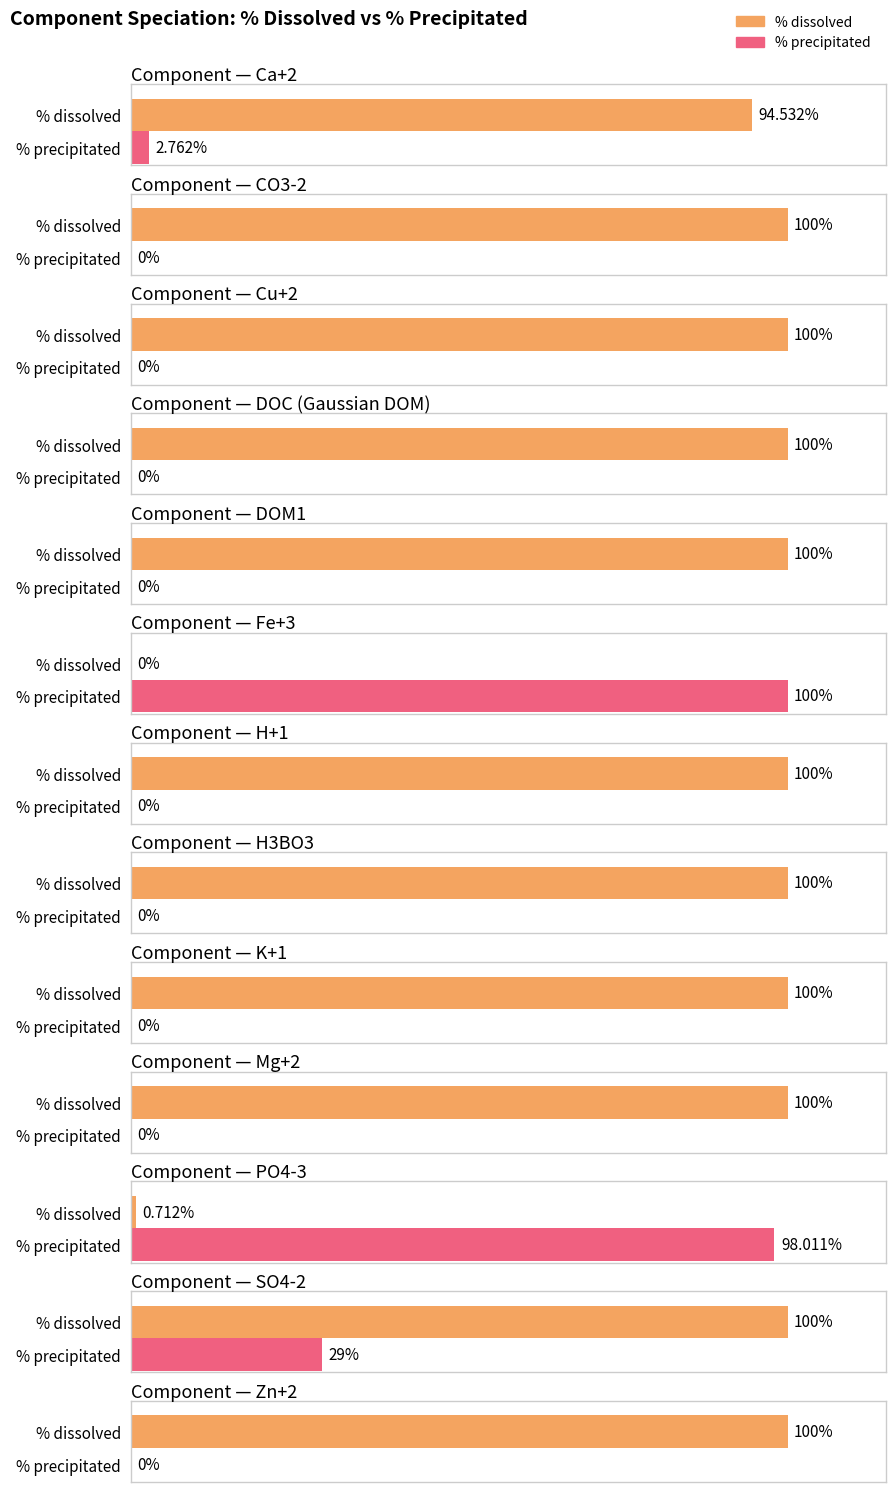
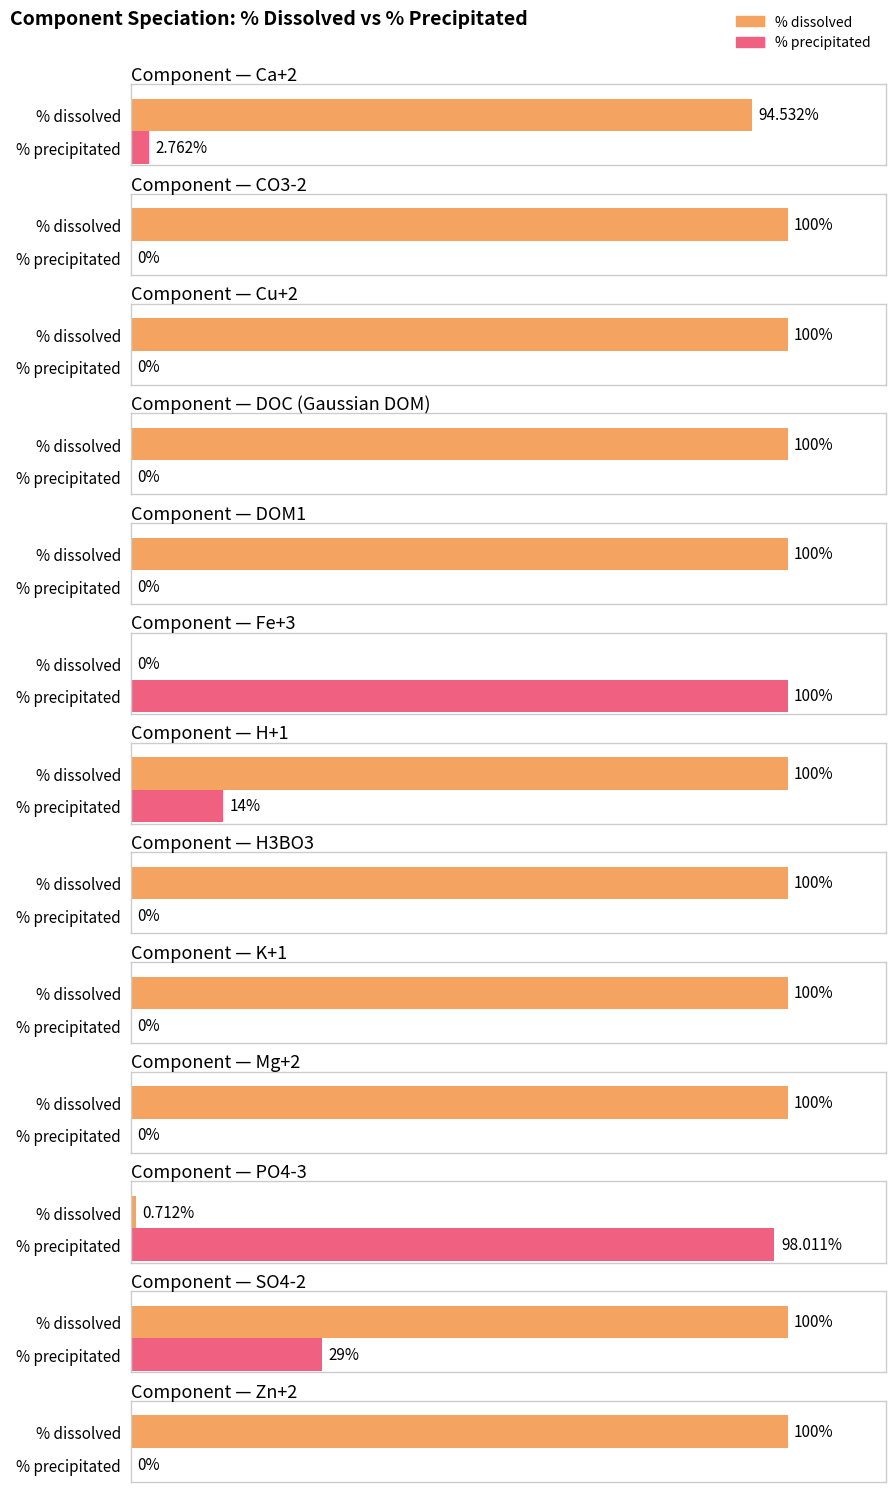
  {
    "Component — Ca+2": {
      "% dissolved": "94.532%",
      "% precipitated": "2.762%"
    },
    "Component — CO3-2": {
      "% dissolved": "100%",
      "% precipitated": "0%"
    },
    "Component — Cu+2": {
      "% dissolved": "100%",
      "% precipitated": "0%"
    },
    "Component — DOC (Gaussian DOM)": {
      "% dissolved": "100%",
      "% precipitated": "0%"
    },
    "Component — DOM1": {
      "% dissolved": "100%",
      "% precipitated": "0%"
    },
    "Component — Fe+3": {
      "% dissolved": "0%",
      "% precipitated": "100%"
    },
    "Component — H+1": {
      "% dissolved": "100%",
-     "% precipitated": "0%"
+     "% precipitated": "14%"
    },
    "Component — H3BO3": {
      "% dissolved": "100%",
      "% precipitated": "0%"
    },
    "Component — K+1": {
      "% dissolved": "100%",
      "% precipitated": "0%"
    },
    "Component — Mg+2": {
      "% dissolved": "100%",
      "% precipitated": "0%"
    },
    "Component — PO4-3": {
      "% dissolved": "0.712%",
      "% precipitated": "98.011%"
    },
    "Component — SO4-2": {
      "% dissolved": "100%",
      "% precipitated": "29%"
    },
    "Component — Zn+2": {
      "% dissolved": "100%",
      "% precipitated": "0%"
    }
  }
